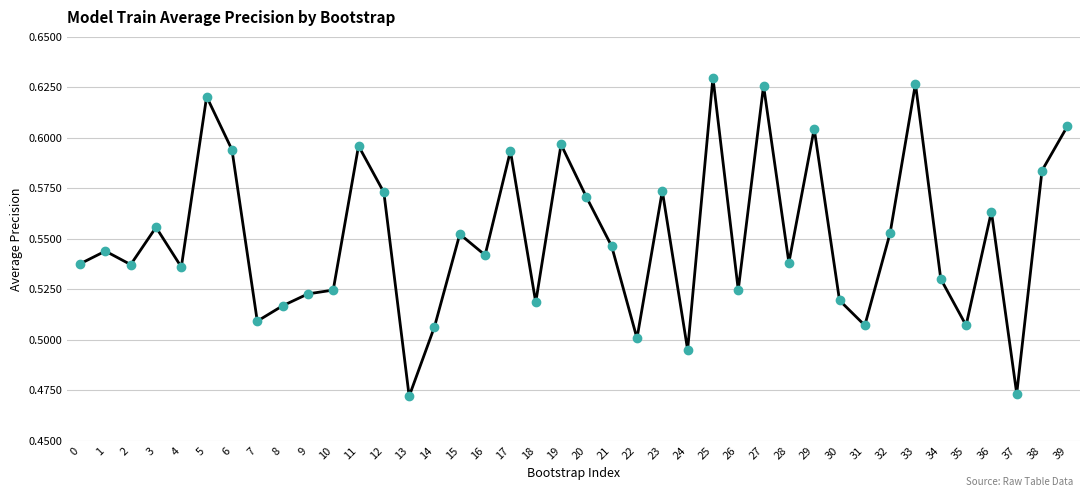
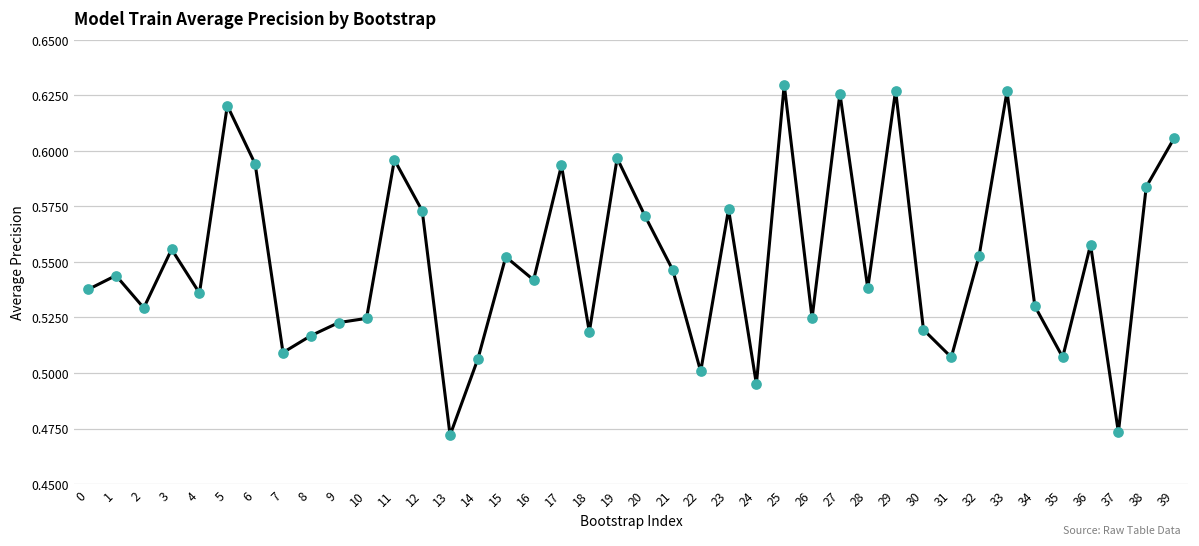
  {
    "0": 0.538,
    "1": 0.544,
-   "2": 0.537,
+   "2": 0.529,
    "3": 0.556,
    "4": 0.536,
    "5": 0.620,
    "6": 0.594,
    "7": 0.509,
    "8": 0.517,
    "9": 0.523,
    "10": 0.525,
    "11": 0.596,
    "12": 0.573,
    "13": 0.472,
    "14": 0.506,
    "15": 0.552,
    "16": 0.542,
    "17": 0.594,
    "18": 0.519,
    "19": 0.597,
    "20": 0.571,
    "21": 0.546,
    "22": 0.501,
    "23": 0.574,
    "24": 0.495,
    "25": 0.630,
    "26": 0.525,
    "27": 0.626,
    "28": 0.538,
-   "29": 0.605,
+   "29": 0.627,
    "30": 0.520,
    "31": 0.507,
    "32": 0.553,
    "33": 0.627,
    "34": 0.530,
    "35": 0.507,
-   "36": 0.563,
+   "36": 0.558,
    "37": 0.473,
    "38": 0.584,
    "39": 0.606
  }
